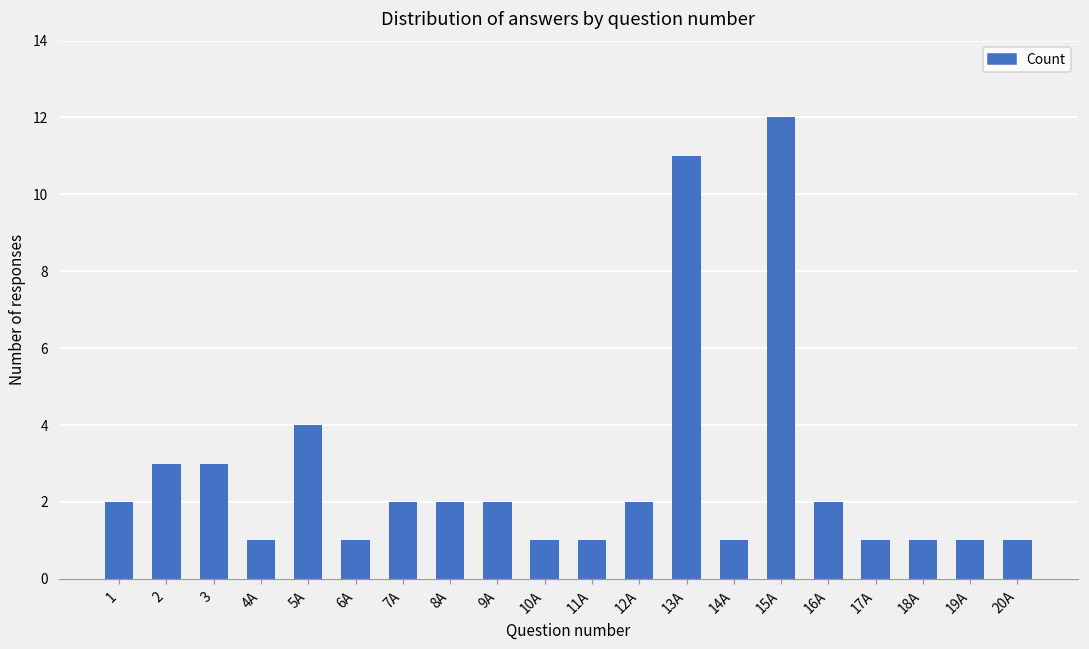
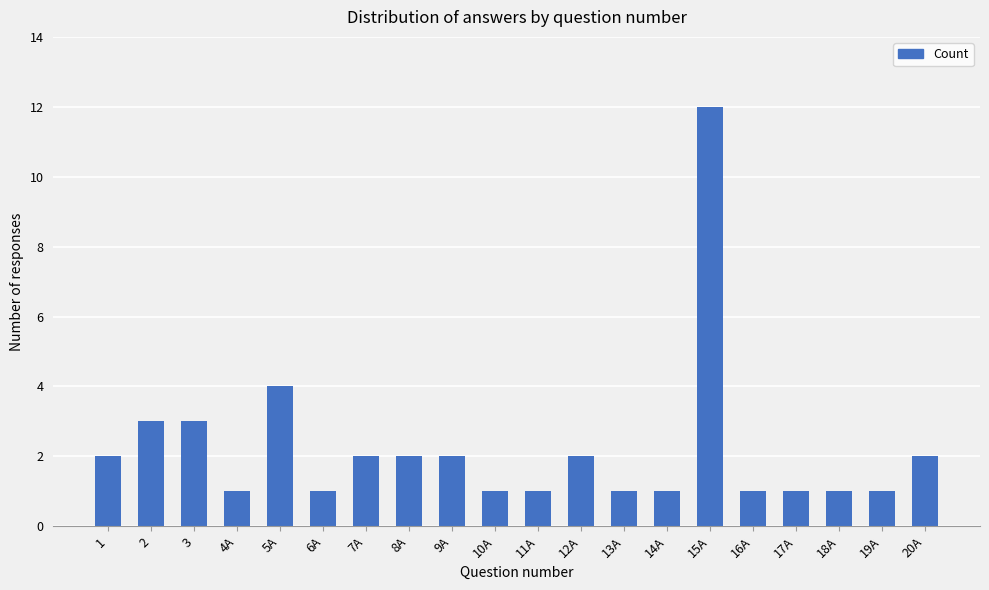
  {
    "1": 2,
    "2": 3,
    "3": 3,
    "4A": 1,
    "5A": 4,
    "6A": 1,
    "7A": 2,
    "8A": 2,
    "9A": 2,
    "10A": 1,
    "11A": 1,
    "12A": 2,
-   "13A": 11,
+   "13A": 1,
    "14A": 1,
    "15A": 12,
-   "16A": 2,
+   "16A": 1,
    "17A": 1,
    "18A": 1,
    "19A": 1,
-   "20A": 1
+   "20A": 2
  }
